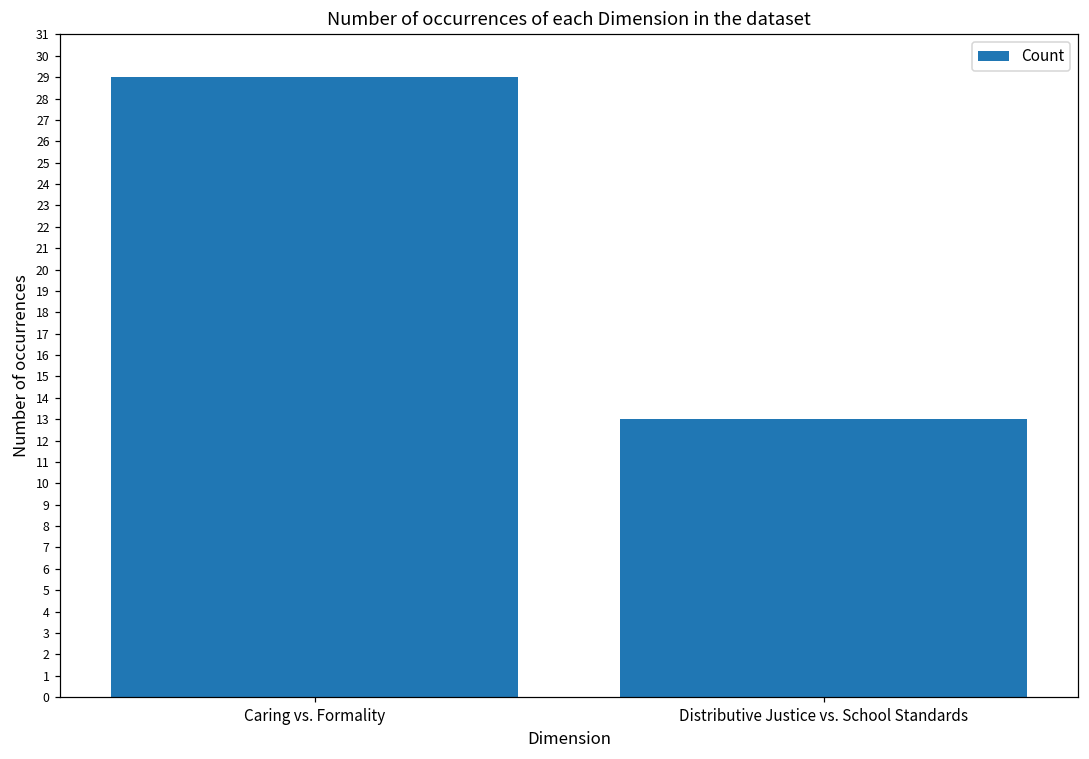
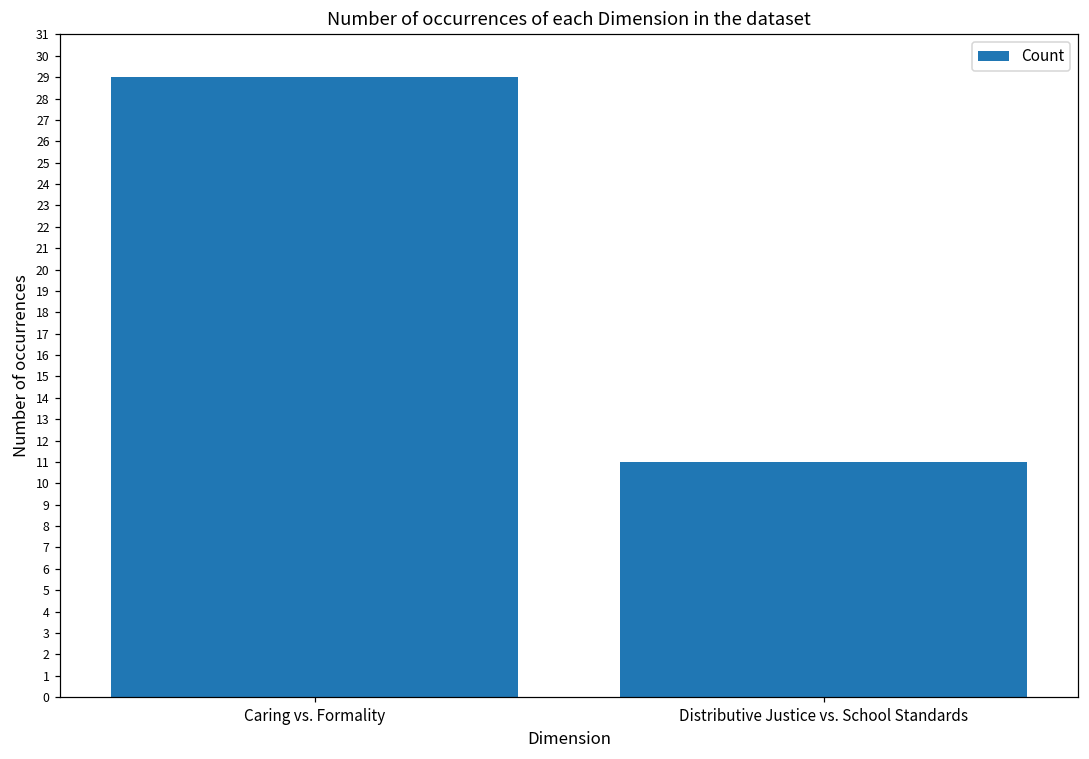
  {
    "Caring vs. Formality": 29,
-   "Distributive Justice vs. School Standards": 13
+   "Distributive Justice vs. School Standards": 11
  }
